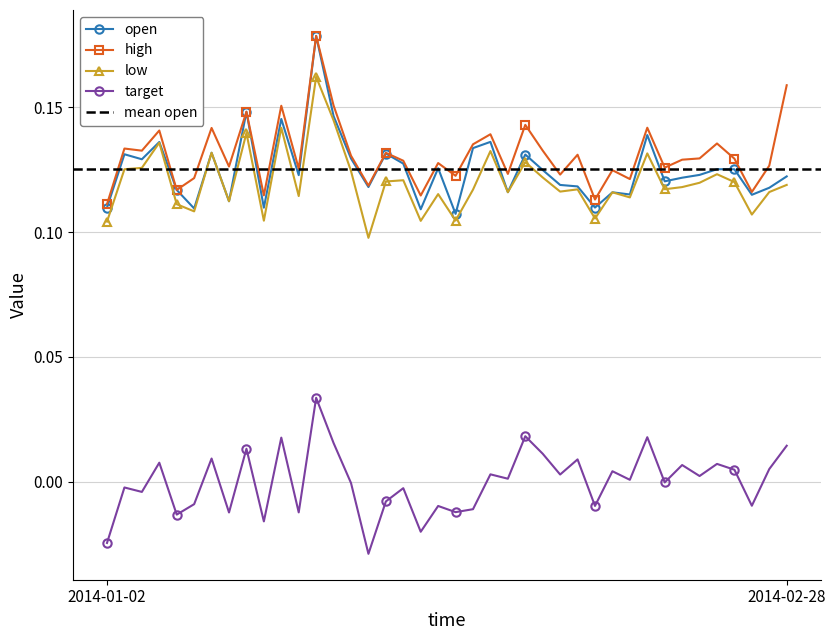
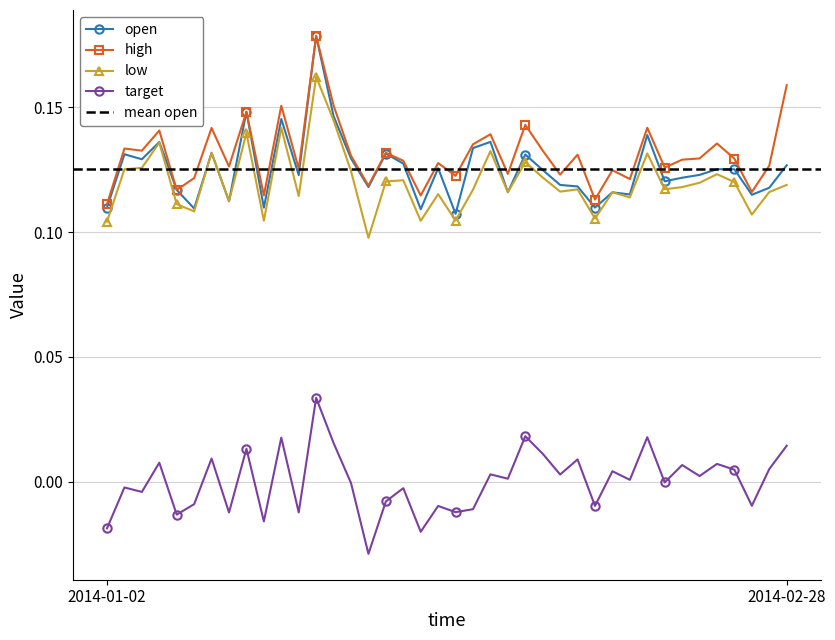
  {
    "open": {
      "2014-01-02": 0.110,
-     "2014-02-28": 0.122
+     "2014-02-28": 0.127
    },
    "high": {
      "2014-01-02": 0.111,
      "2014-02-28": 0.159
    },
    "low": {
      "2014-01-02": 0.104,
      "2014-02-28": 0.119
    },
    "target": {
-     "2014-01-02": -0.025,
+     "2014-01-02": -0.019,
      "2014-02-28": 0.014
    }
  }
